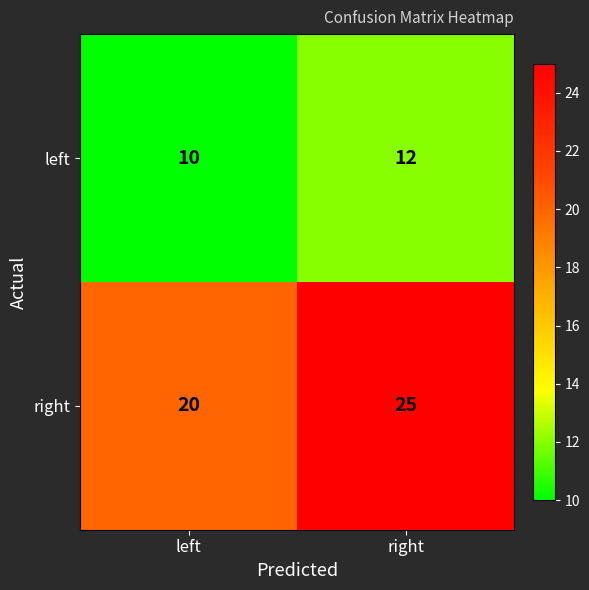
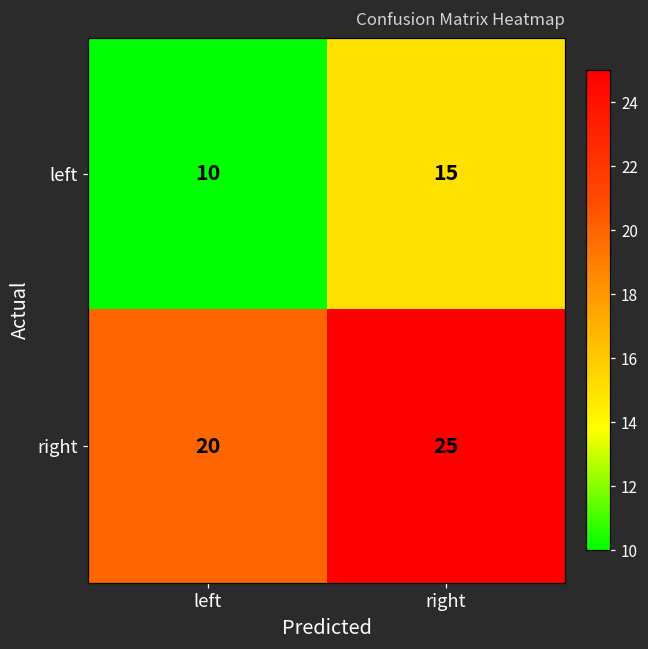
  {
    "left": {
      "left": 10,
-     "right": 12
+     "right": 15
    },
    "right": {
      "left": 20,
      "right": 25
    }
  }
